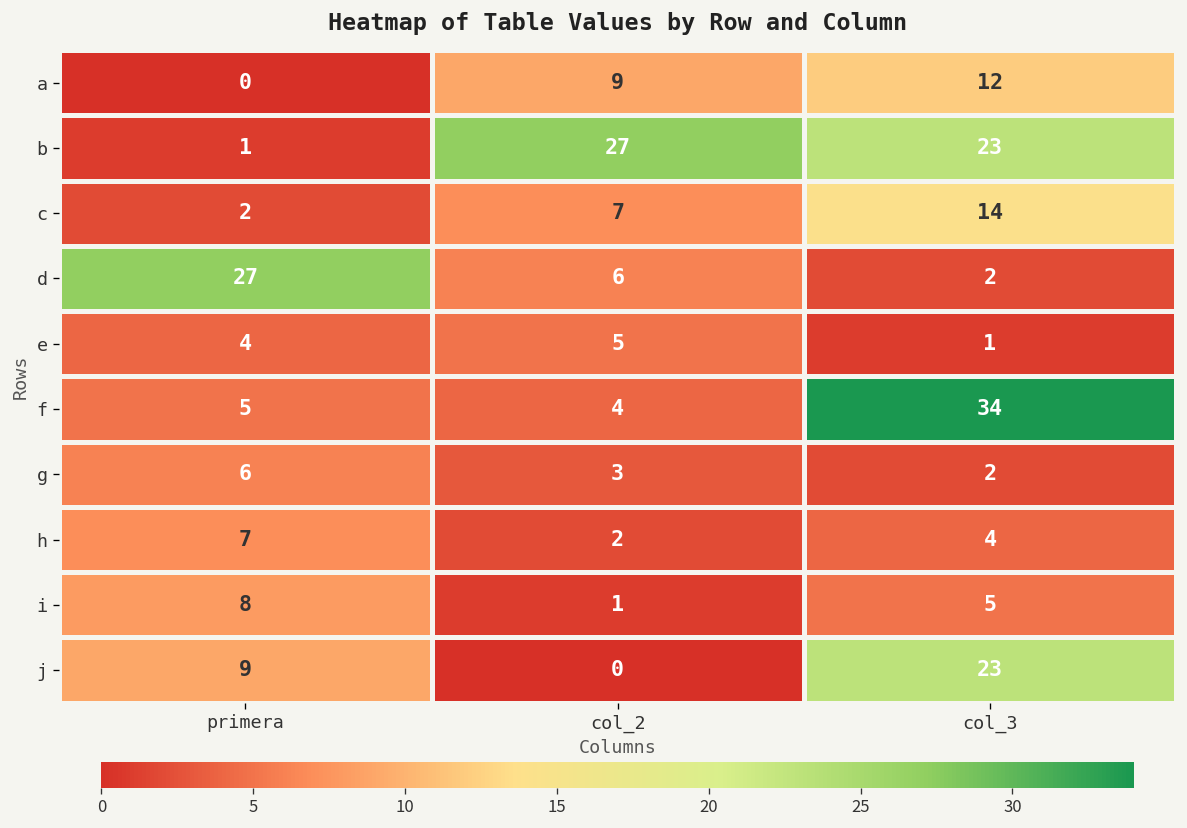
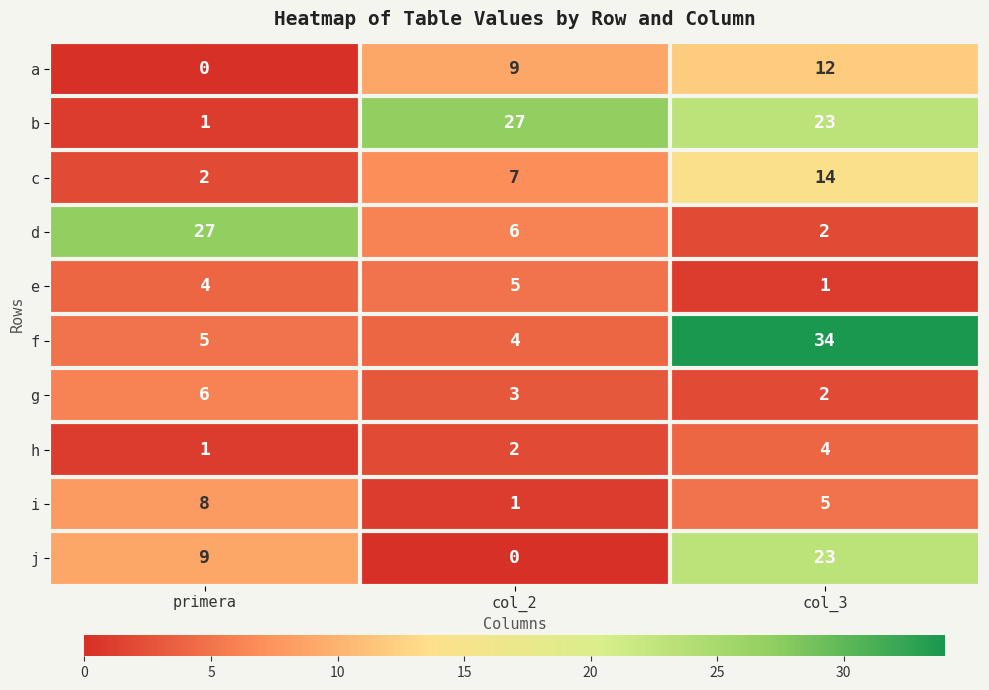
  {
    "a": {
      "primera": 0,
      "col_2": 9,
      "col_3": 12
    },
    "b": {
      "primera": 1,
      "col_2": 27,
      "col_3": 23
    },
    "c": {
      "primera": 2,
      "col_2": 7,
      "col_3": 14
    },
    "d": {
      "primera": 27,
      "col_2": 6,
      "col_3": 2
    },
    "e": {
      "primera": 4,
      "col_2": 5,
      "col_3": 1
    },
    "f": {
      "primera": 5,
      "col_2": 4,
      "col_3": 34
    },
    "g": {
      "primera": 6,
      "col_2": 3,
      "col_3": 2
    },
    "h": {
-     "primera": 7,
+     "primera": 1,
      "col_2": 2,
      "col_3": 4
    },
    "i": {
      "primera": 8,
      "col_2": 1,
      "col_3": 5
    },
    "j": {
      "primera": 9,
      "col_2": 0,
      "col_3": 23
    }
  }
